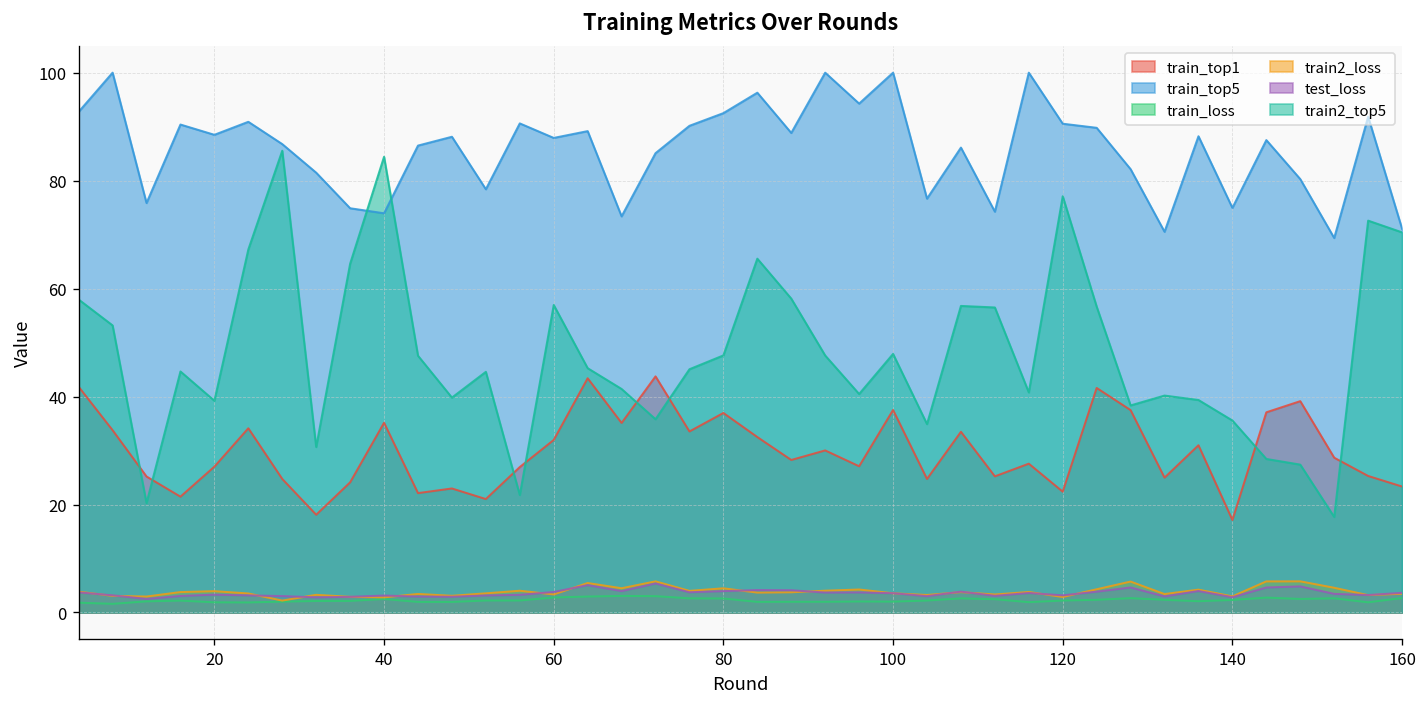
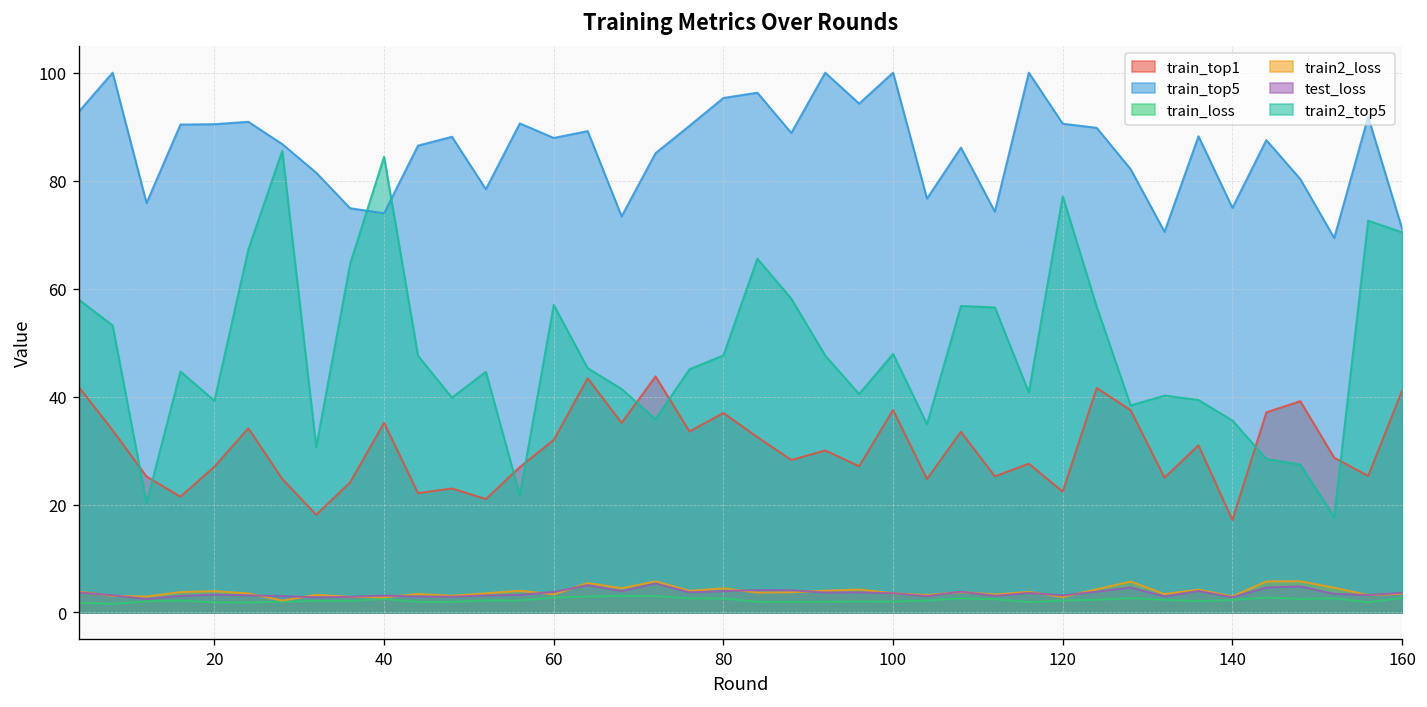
  {
    "train_top1": {
      "20": 27,
      "40": 35,
      "60": 32,
      "80": 37,
      "100": 38,
      "120": 22,
      "140": 17,
-     "160": 23
+     "160": 41
    },
    "train_top5": {
-     "20": 88,
+     "20": 90,
      "40": 74,
      "60": 88,
-     "80": 93,
+     "80": 95,
      "100": 100,
      "120": 91,
      "140": 75,
      "160": 71
    },
    "train2_loss": {
      "20": 4
    },
    "test_loss": {
      "20": 3
    }
  }
